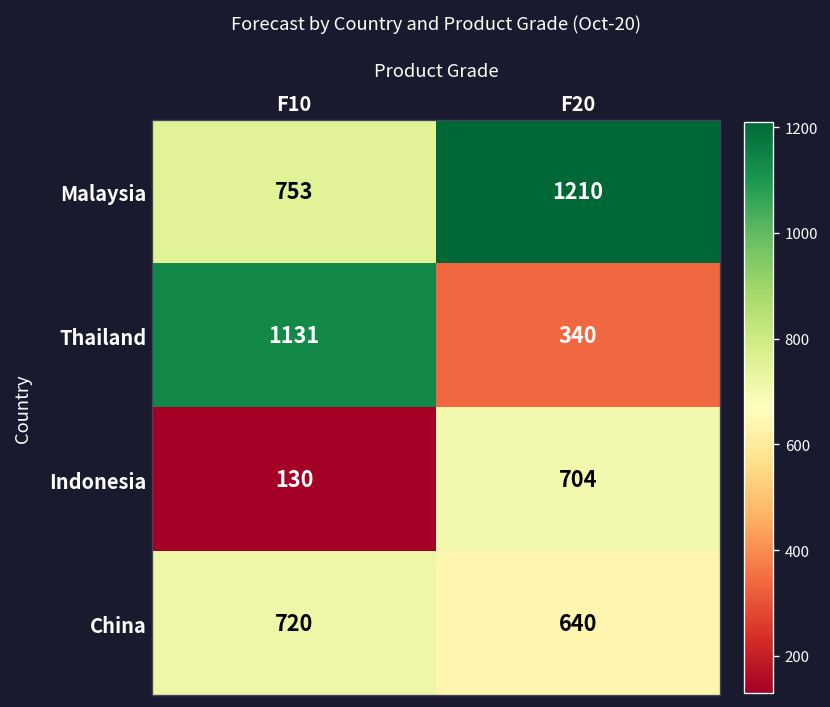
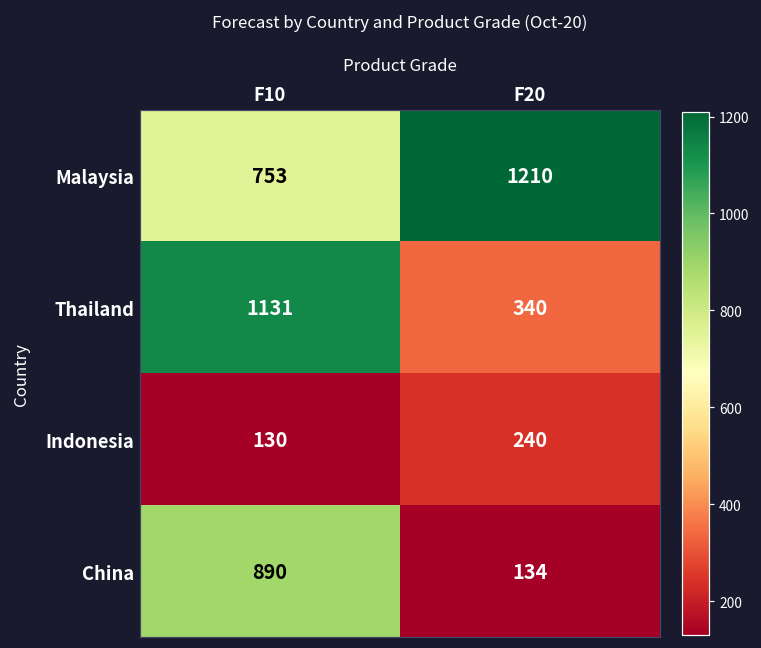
  {
    "Malaysia": {
      "F10": 753,
      "F20": 1210
    },
    "Thailand": {
      "F10": 1131,
      "F20": 340
    },
    "Indonesia": {
      "F10": 130,
-     "F20": 704
+     "F20": 240
    },
    "China": {
-     "F10": 720,
-     "F20": 640
+     "F10": 890,
+     "F20": 134
    }
  }
